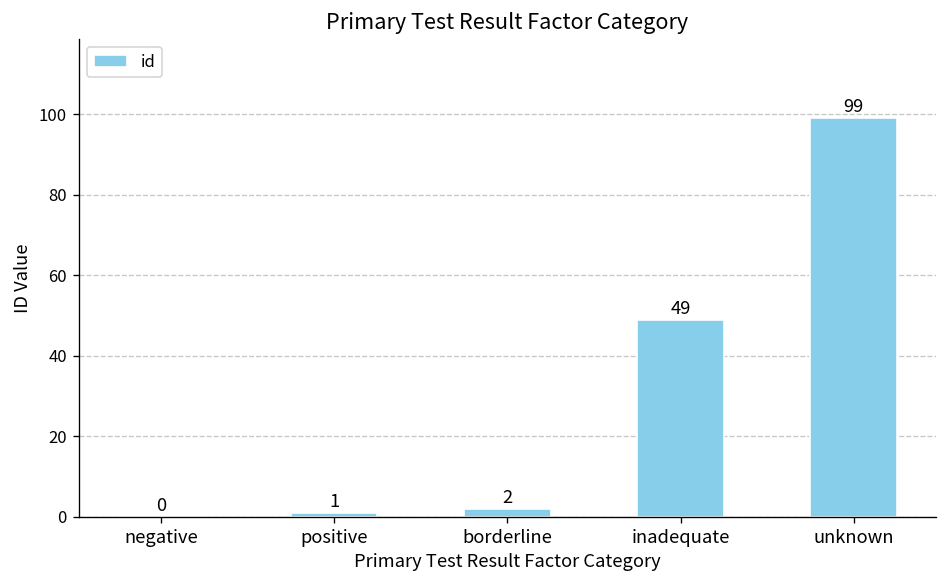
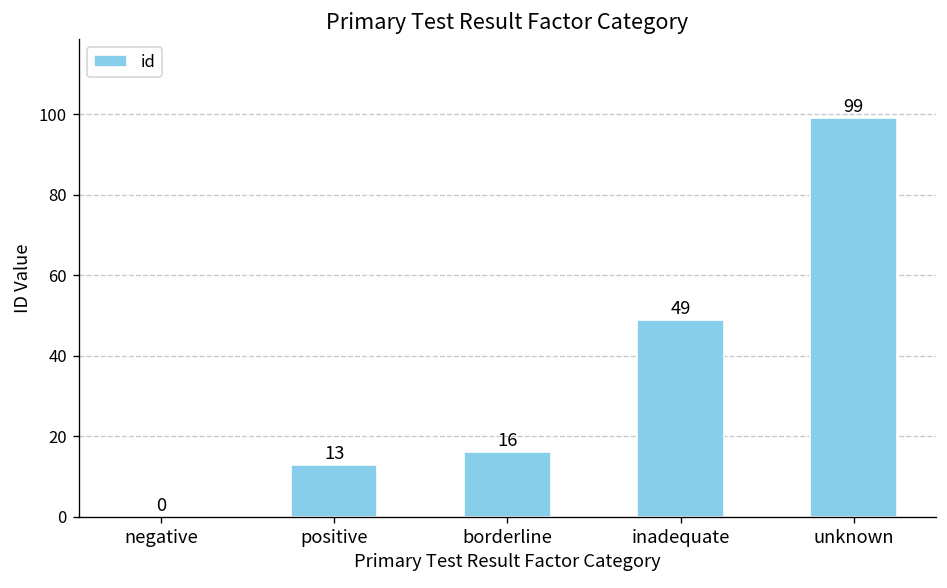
  {
    "negative": 0,
-   "positive": 1,
-   "borderline": 2,
+   "positive": 13,
+   "borderline": 16,
    "inadequate": 49,
    "unknown": 99
  }
